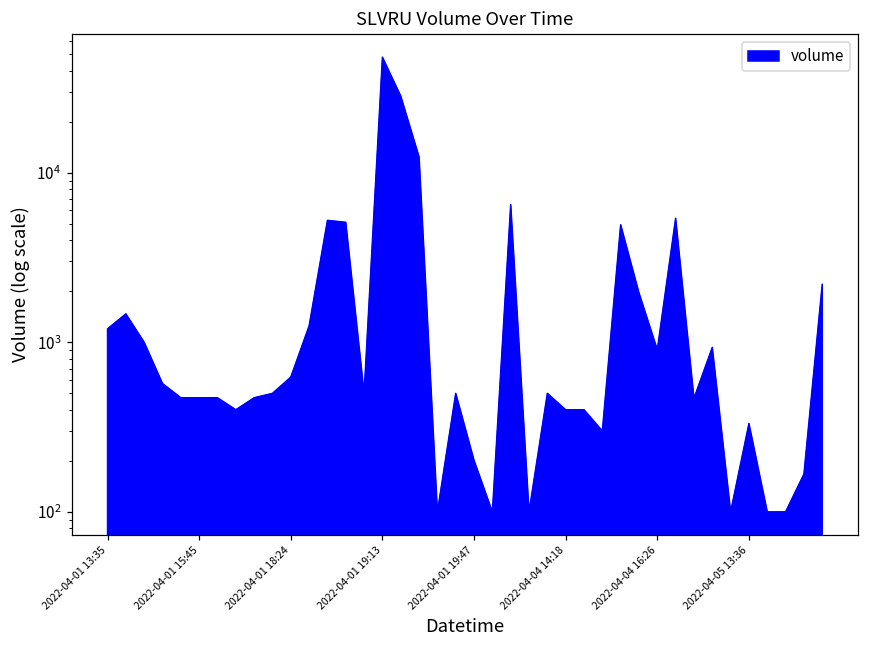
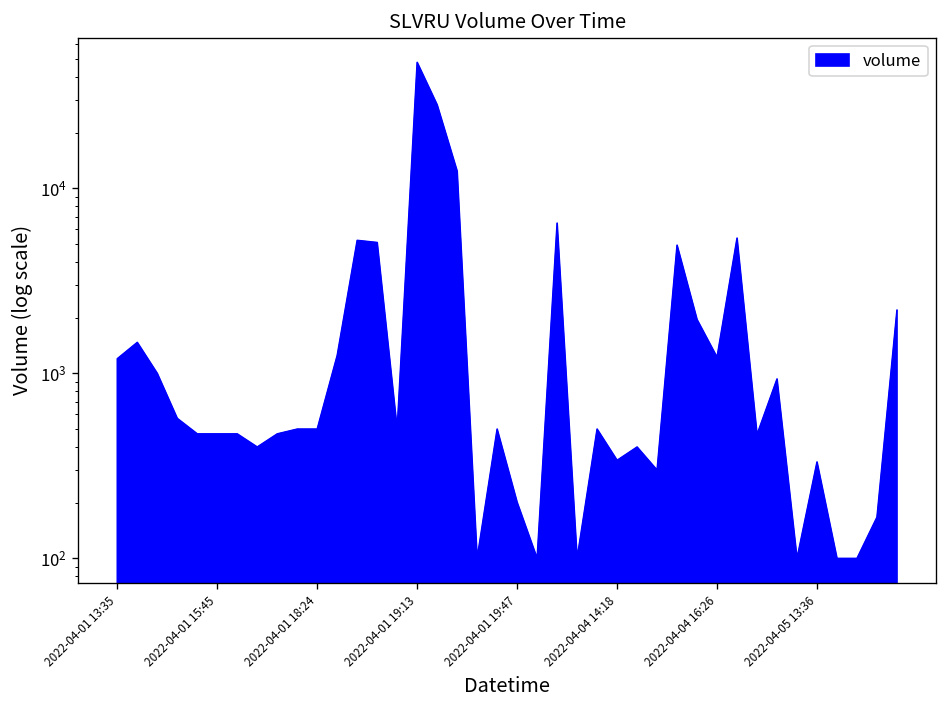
  {
    "2022-04-01 13:35": 1200,
    "2022-04-01 15:45": 470,
-   "2022-04-01 18:24": 620,
+   "2022-04-01 18:24": 500,
    "2022-04-01 19:13": 48000,
    "2022-04-01 19:47": 200,
-   "2022-04-04 14:18": 400,
-   "2022-04-04 16:26": 900,
+   "2022-04-04 14:18": 340,
+   "2022-04-04 16:26": 1200,
    "2022-04-05 13:36": 330
  }
